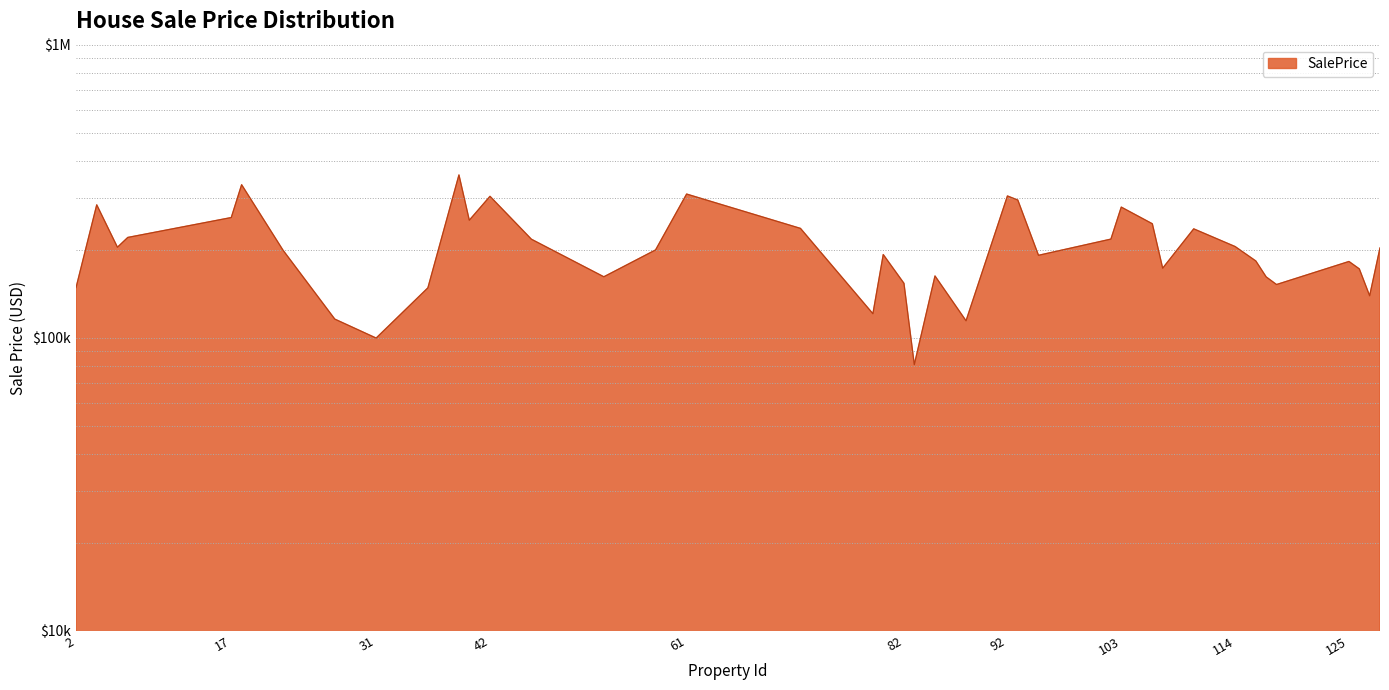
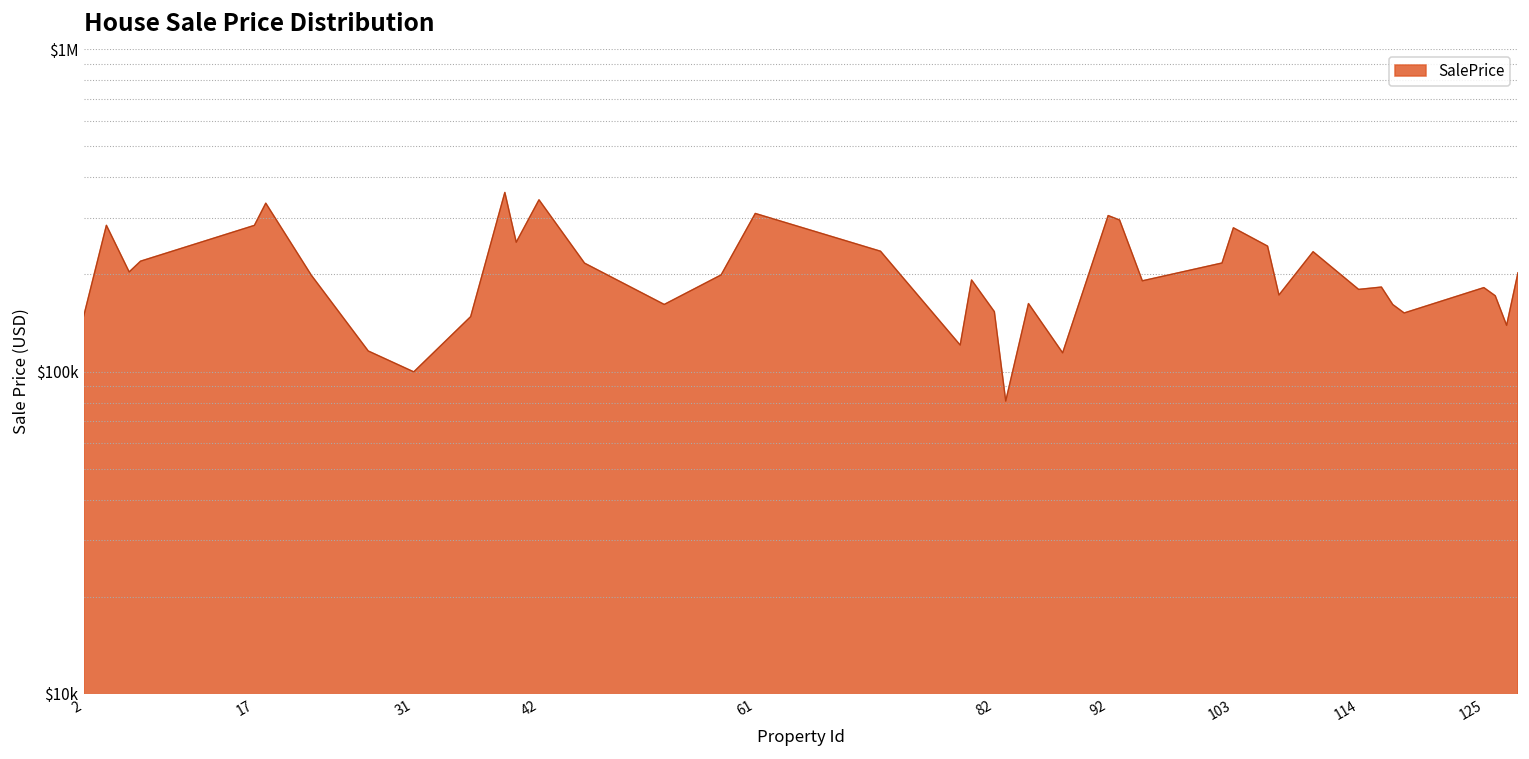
  {
    "2": "$150000",
-   "17": "$260000",
+   "17": "$280000",
    "31": "$100000",
-   "42": "$300000",
+   "42": "$340000",
    "61": "$310000",
    "82": "$150000",
    "92": "$300000",
    "103": "$280000",
-   "114": "$200000",
+   "114": "$180000",
    "125": "$180000"
  }
